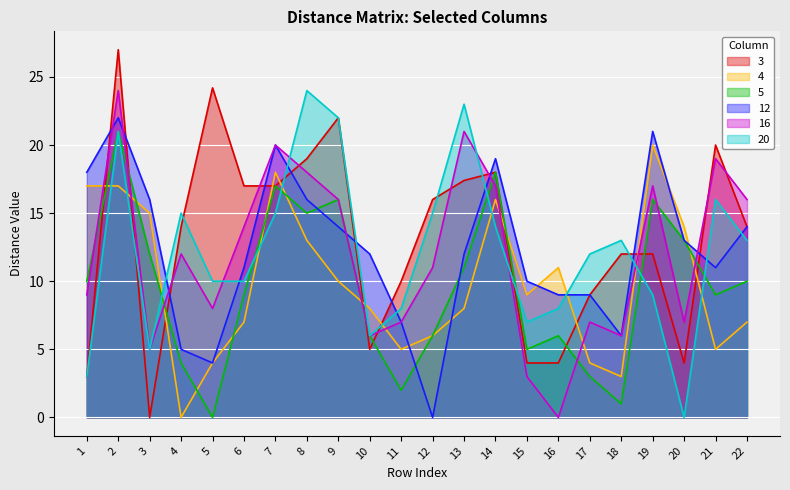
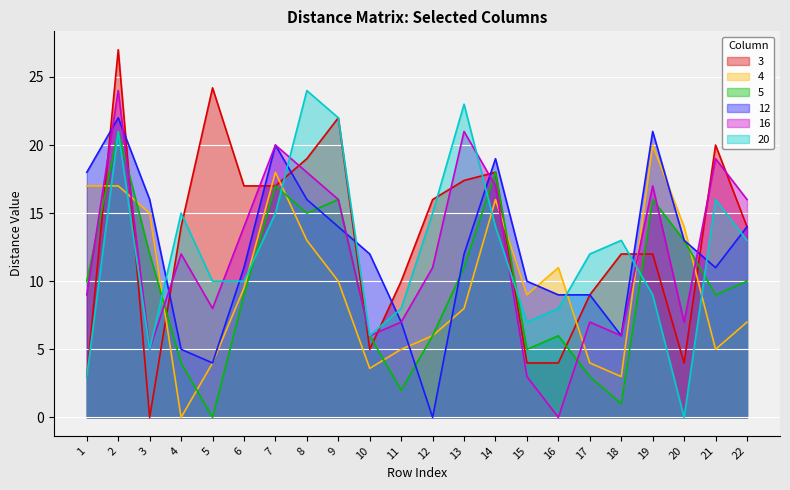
  {
    "3": {
      "2": 27.0,
      "3": 0.0,
      "4": 14.0,
      "5": 24.2,
      "6": 17.0,
      "8": 19.0,
      "10": 5.0,
      "11": 10.0,
      "12": 16.0,
      "13": 17.4,
      "15": 4.0,
      "16": 4.0,
      "18": 12.0,
      "19": 12.0,
      "20": 4.0,
      "21": 20.0
    },
    "4": {
      "1": 17.0,
      "2": 17.0,
      "3": 15.0,
      "4": 0.0,
-     "6": 7.0,
+     "6": 9.5,
      "7": 18.0,
      "8": 13.0,
      "9": 10.0,
-     "10": 8.0,
+     "10": 3.6,
      "11": 5.0,
      "13": 8.0,
      "14": 16.0,
      "15": 9.0,
      "16": 11.0,
      "17": 4.0,
      "18": 3.0,
      "19": 20.0,
      "20": 14.0,
      "21": 5.0,
      "22": 7.0
    },
    "5": {
      "1": 10.0,
      "3": 12.0,
      "4": 4.0,
      "5": 0.0,
      "6": 9.0,
      "8": 15.0,
      "11": 2.0,
      "13": 11.0,
      "15": 5.0,
      "16": 6.0,
      "17": 3.0,
      "18": 1.0,
      "19": 16.0,
      "21": 9.0,
      "22": 10.0
    },
    "12": {
      "1": 18.0,
      "2": 22.0,
      "3": 16.0,
      "4": 5.0,
      "6": 11.0,
      "8": 16.0,
      "9": 14.0,
      "10": 12.0,
      "12": 0.0,
      "13": 12.0,
      "14": 19.0,
      "15": 10.0,
      "16": 9.0,
      "19": 21.0,
      "21": 11.0
    },
    "16": {
      "1": 9.0,
      "2": 24.0,
      "4": 12.0,
      "5": 8.0,
      "6": 14.0,
      "8": 18.0,
      "12": 11.0,
      "13": 21.0,
      "14": 17.0,
      "15": 3.0,
      "16": 0.0,
      "17": 7.0,
      "19": 17.0,
      "20": 7.0,
      "21": 19.0,
      "22": 16.0
    },
    "20": {
      "4": 15.0,
      "5": 10.0,
      "6": 10.0,
      "7": 15.0,
      "8": 24.0,
      "11": 8.0,
      "12": 15.0,
      "13": 23.0,
      "14": 14.0,
      "15": 7.0,
      "16": 8.0,
      "17": 12.0,
      "18": 13.0,
      "19": 9.0,
      "20": 0.0,
      "21": 16.0,
      "22": 13.0
    }
  }
